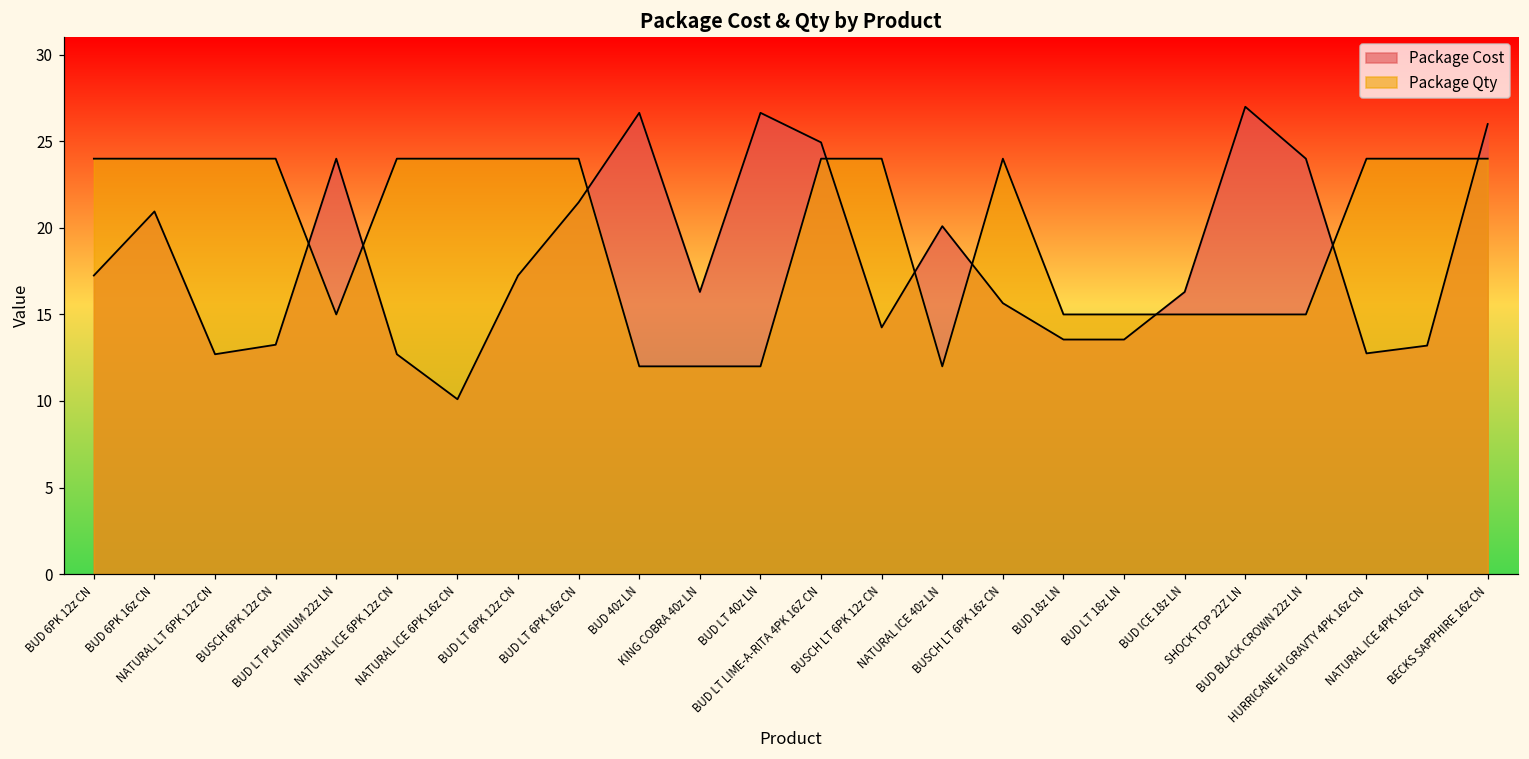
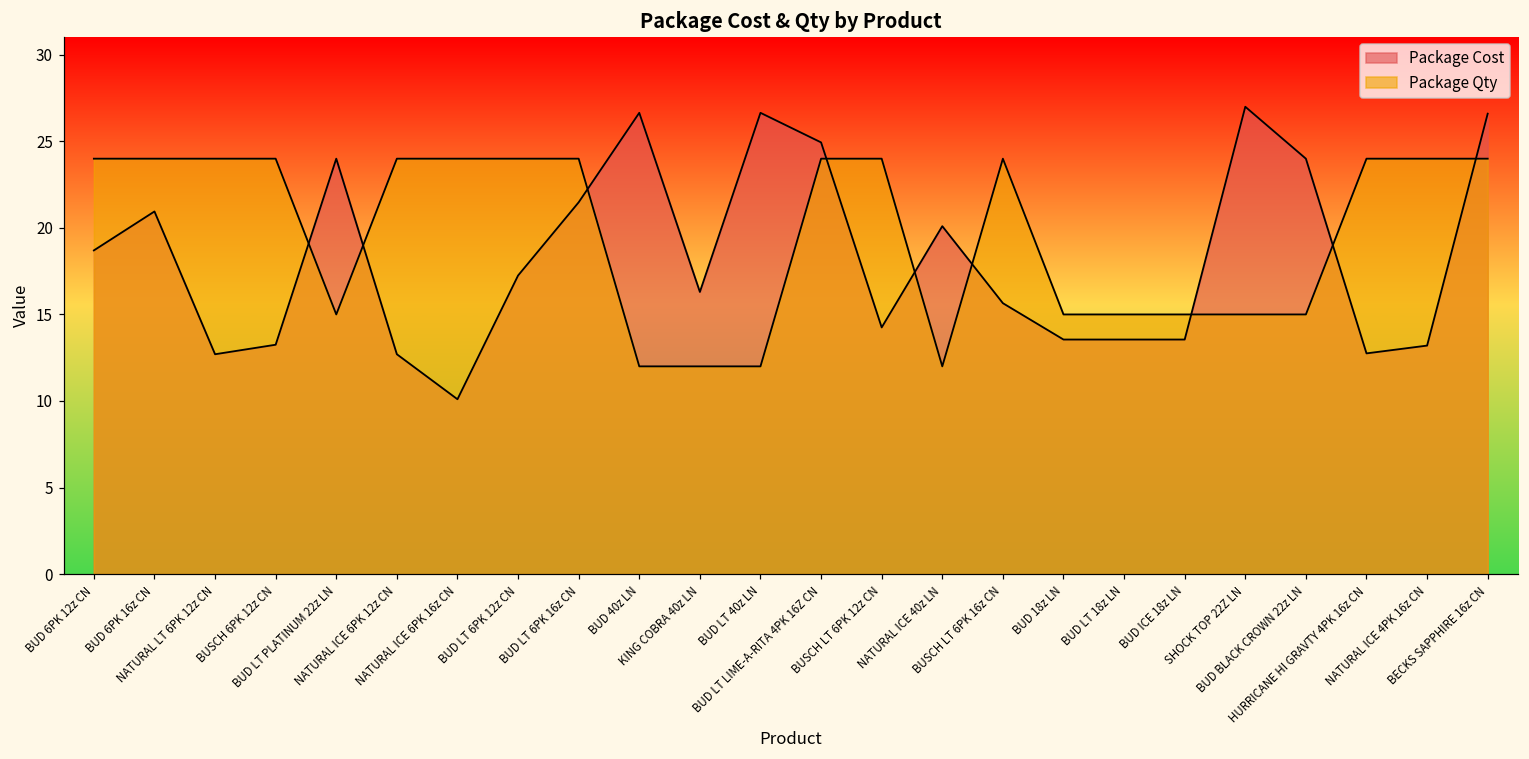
  {
    "Package Cost": {
-     "BUD 6PK 12z CN": 17.3,
+     "BUD 6PK 12z CN": 18.7,
      "BUD 6PK 16z CN": 21.0,
      "NATURAL LT 6PK 12z CN": 12.7,
      "BUSCH 6PK 12z CN": 13.3,
      "BUD LT PLATINUM 22z LN": 24.0,
      "NATURAL ICE 6PK 12z CN": 12.7,
      "NATURAL ICE 6PK 16z CN": 10.1,
      "BUD LT 6PK 12z CN": 17.3,
      "BUD LT 6PK 16z CN": 21.5,
      "BUD 40z LN": 26.7,
      "KING COBRA 40z LN": 16.3,
      "BUD LT 40z LN": 26.7,
      "BUD LT LIME-A-RITA 4PK 16Z CN": 24.9,
      "BUSCH LT 6PK 12z CN": 14.3,
      "NATURAL ICE 40z LN": 20.1,
      "BUSCH LT 6PK 16z CN": 15.7,
      "BUD 18z LN": 13.6,
      "BUD LT 18z LN": 13.6,
-     "BUD ICE 18z LN": 16.3,
+     "BUD ICE 18z LN": 13.6,
      "SHOCK TOP 22Z LN": 27.0,
      "BUD BLACK CROWN 22z LN": 24.0,
      "HURRICANE HI GRAVTY 4PK 16z CN": 12.8,
      "NATURAL ICE 4PK 16z CN": 13.2,
-     "BECKS SAPPHIRE 16z CN": 26.0
+     "BECKS SAPPHIRE 16z CN": 26.6
    },
    "Package Qty": {
      "BUD 6PK 12z CN": 24.0,
      "BUD 6PK 16z CN": 24.0,
      "NATURAL LT 6PK 12z CN": 24.0,
      "BUSCH 6PK 12z CN": 24.0,
      "BUD LT PLATINUM 22z LN": 15.0,
      "NATURAL ICE 6PK 12z CN": 24.0,
      "NATURAL ICE 6PK 16z CN": 24.0,
      "BUD LT 6PK 12z CN": 24.0,
      "BUD LT 6PK 16z CN": 24.0,
      "BUD 40z LN": 12.0,
      "KING COBRA 40z LN": 12.0,
      "BUD LT 40z LN": 12.0,
      "BUD LT LIME-A-RITA 4PK 16Z CN": 24.0,
      "BUSCH LT 6PK 12z CN": 24.0,
      "NATURAL ICE 40z LN": 12.0,
      "BUSCH LT 6PK 16z CN": 24.0,
      "BUD 18z LN": 15.0,
      "BUD LT 18z LN": 15.0,
      "BUD ICE 18z LN": 15.0,
      "SHOCK TOP 22Z LN": 15.0,
      "BUD BLACK CROWN 22z LN": 15.0,
      "HURRICANE HI GRAVTY 4PK 16z CN": 24.0,
      "NATURAL ICE 4PK 16z CN": 24.0,
      "BECKS SAPPHIRE 16z CN": 24.0
    }
  }
